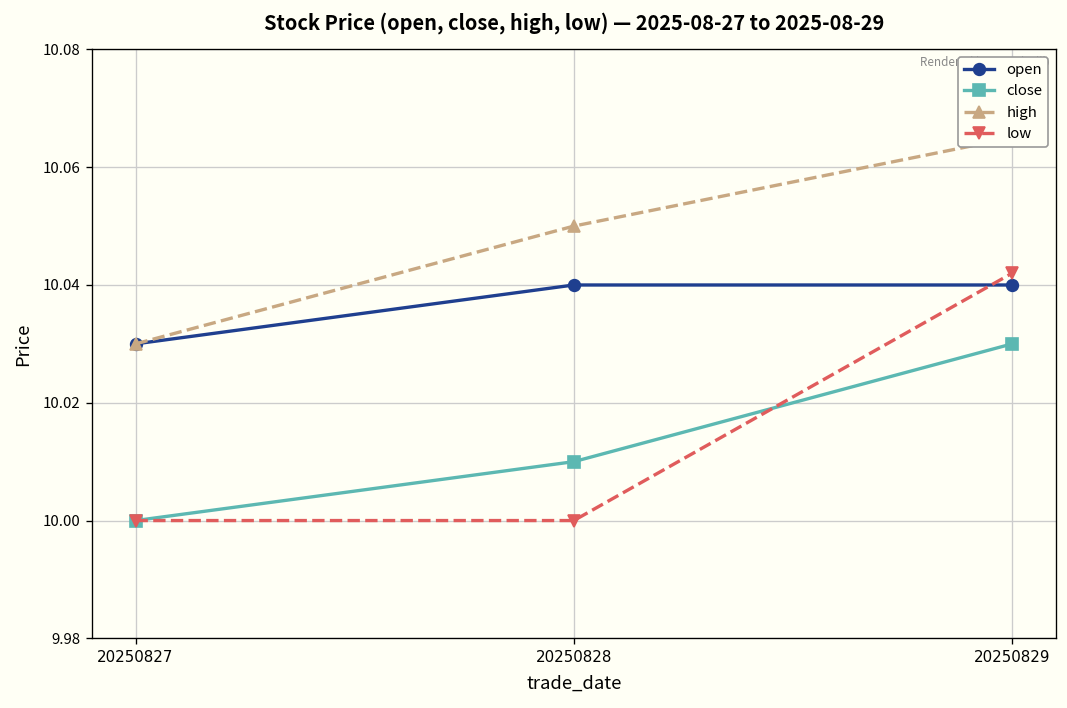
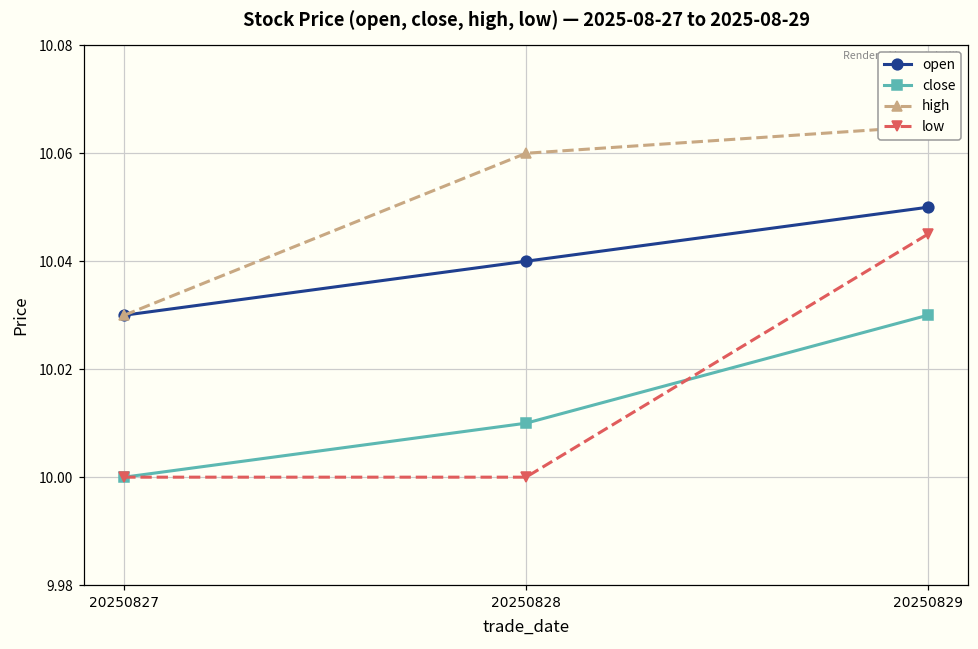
  {
    "open": {
      "20250828": 10.04,
-     "20250829": 10.04
+     "20250829": 10.05
    },
    "close": {
      "20250828": 10.010,
      "20250829": 10.030
    },
    "high": {
-     "20250828": 10.05
+     "20250828": 10.06
    },
    "low": {
      "20250828": 10.000,
-     "20250829": 10.042
+     "20250829": 10.045
    }
  }
